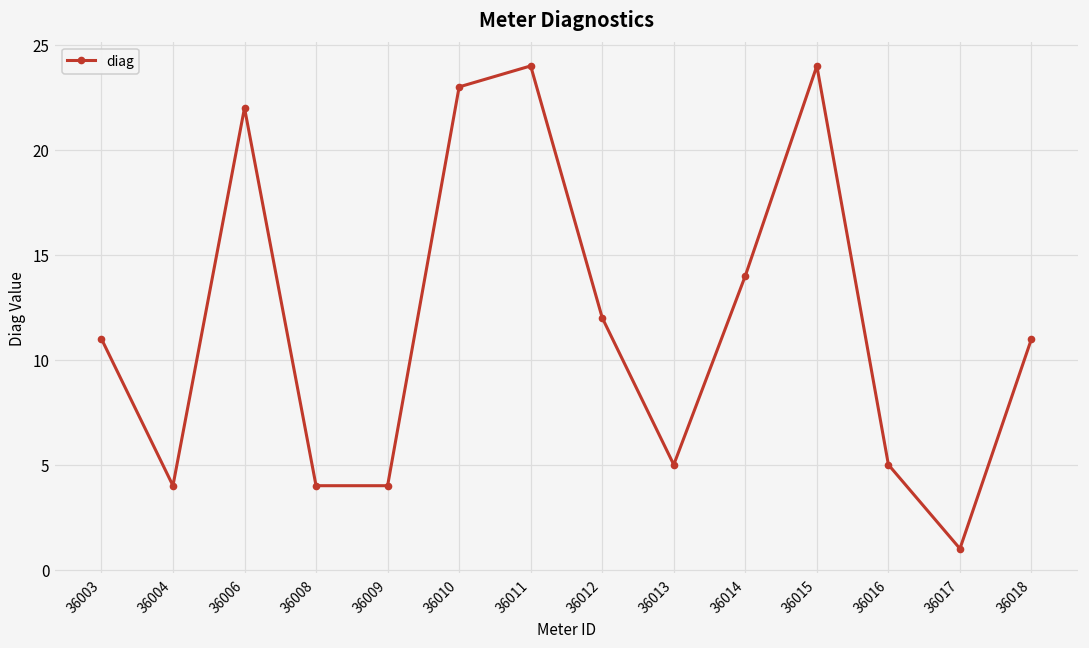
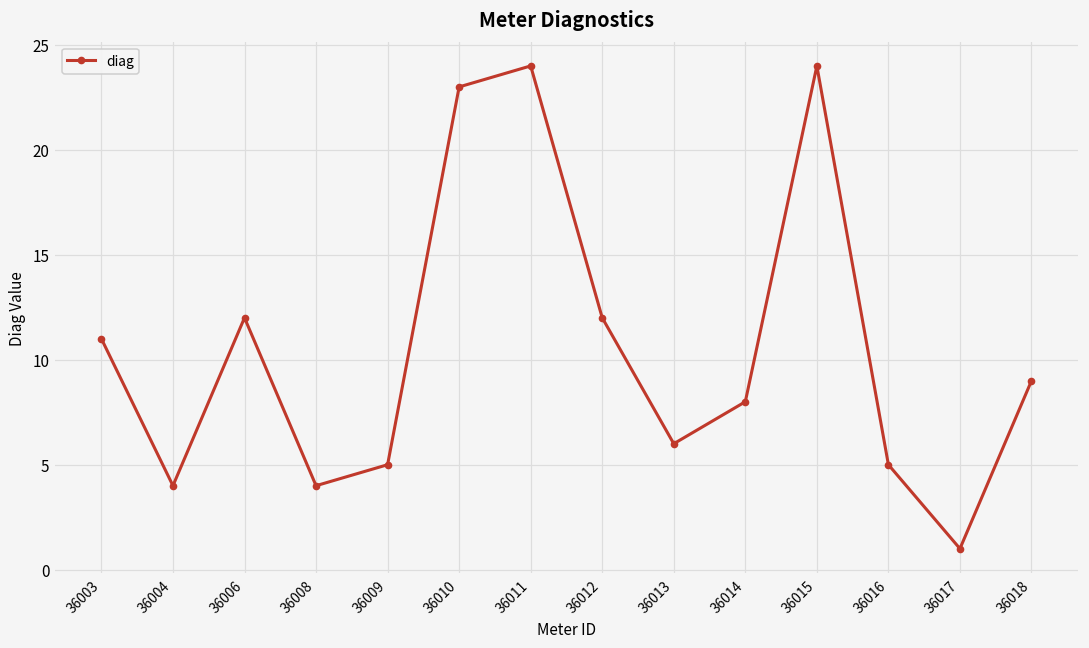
  {
    "36003": 11,
    "36004": 4,
-   "36006": 22,
+   "36006": 12,
    "36008": 4,
-   "36009": 4,
+   "36009": 5,
    "36010": 23,
    "36011": 24,
    "36012": 12,
-   "36013": 5,
-   "36014": 14,
+   "36013": 6,
+   "36014": 8,
    "36015": 24,
    "36016": 5,
    "36017": 1,
-   "36018": 11
+   "36018": 9
  }
